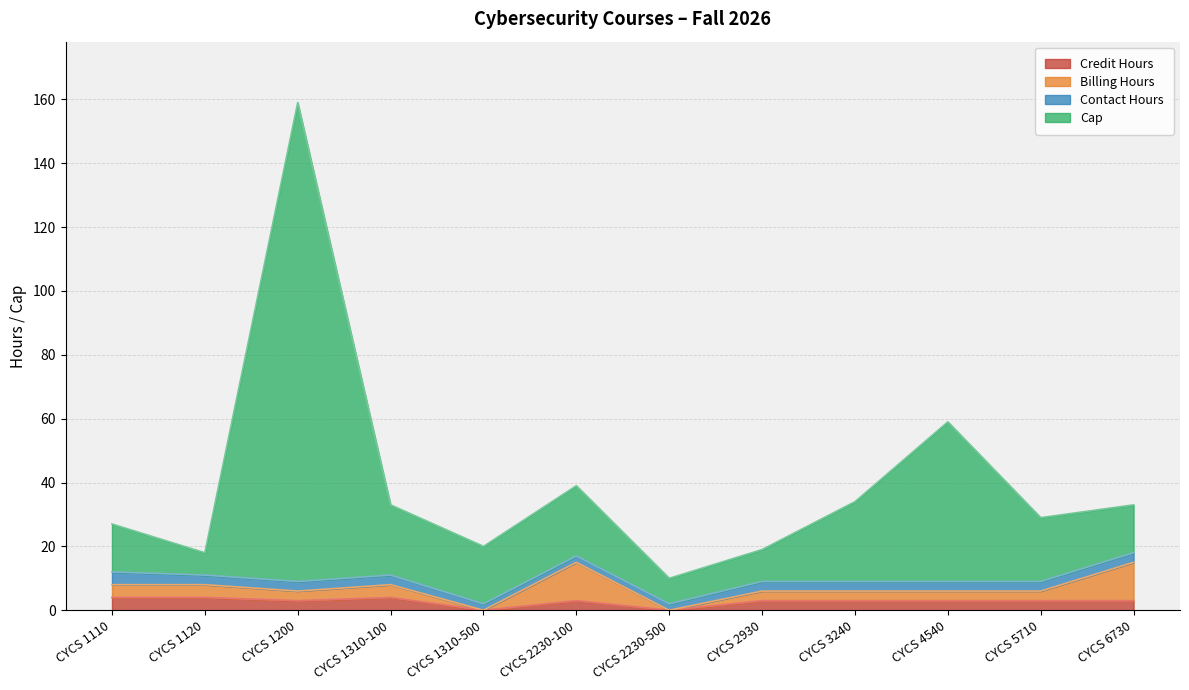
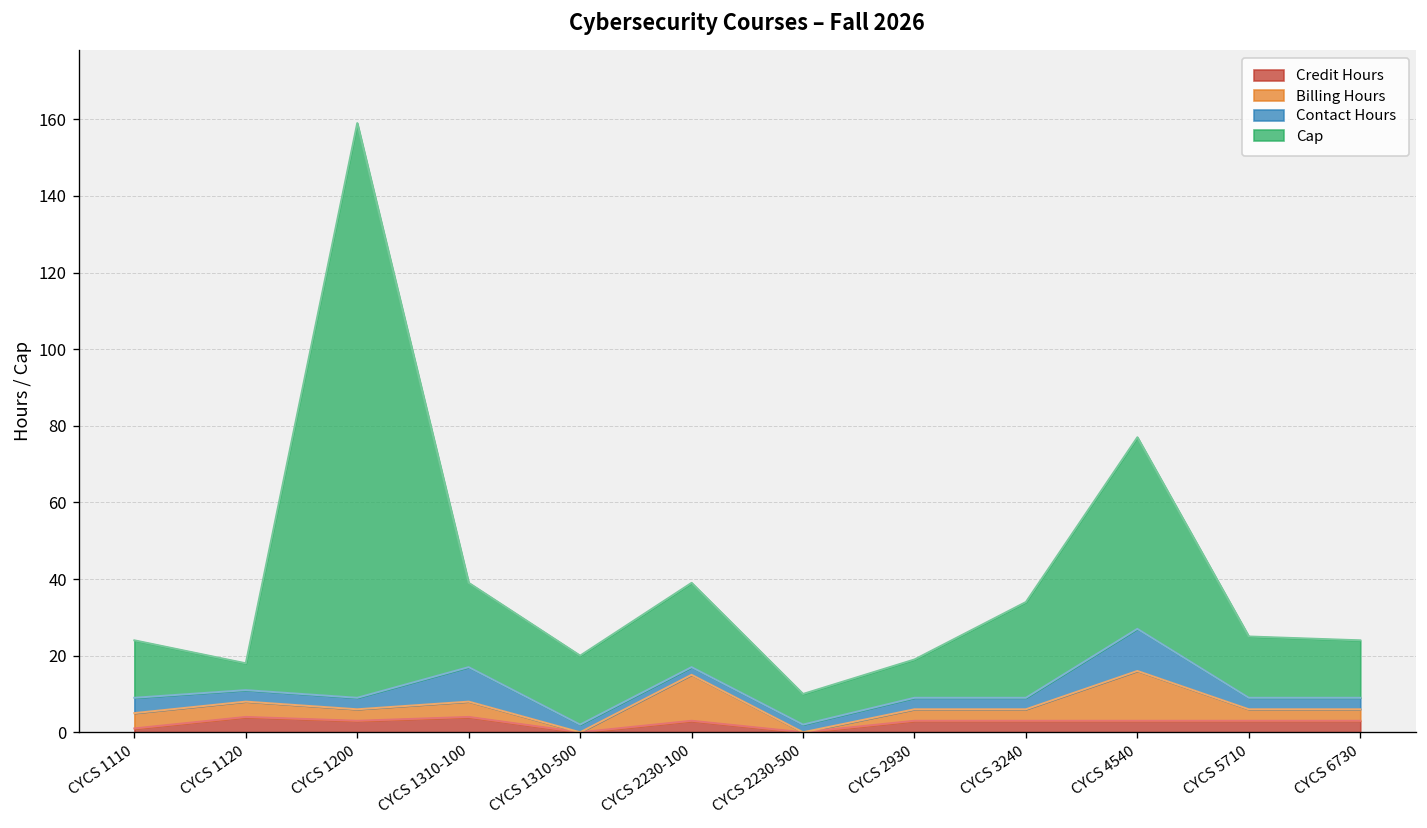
  {
    "Credit Hours": {
-     "CYCS 1110": 4,
+     "CYCS 1110": 1,
      "CYCS 1120": 4,
      "CYCS 1200": 3,
      "CYCS 1310-100": 4,
      "CYCS 2230-100": 3,
      "CYCS 2930": 3,
      "CYCS 3240": 3,
      "CYCS 4540": 3,
      "CYCS 5710": 3,
      "CYCS 6730": 3
    },
    "Billing Hours": {
      "CYCS 1110": 4,
      "CYCS 1120": 4,
      "CYCS 1200": 3,
      "CYCS 1310-100": 4,
      "CYCS 2230-100": 12,
      "CYCS 2930": 3,
      "CYCS 3240": 3,
-     "CYCS 4540": 3,
+     "CYCS 4540": 13,
      "CYCS 5710": 3,
-     "CYCS 6730": 12
+     "CYCS 6730": 3
    },
    "Contact Hours": {
      "CYCS 1110": 4,
      "CYCS 1120": 3,
      "CYCS 1200": 3,
-     "CYCS 1310-100": 3,
+     "CYCS 1310-100": 9,
      "CYCS 1310-500": 2,
      "CYCS 2230-100": 2,
      "CYCS 2230-500": 2,
      "CYCS 2930": 3,
      "CYCS 3240": 3,
-     "CYCS 4540": 3,
+     "CYCS 4540": 11,
      "CYCS 5710": 3,
      "CYCS 6730": 3
    },
    "Cap": {
      "CYCS 1110": 15,
      "CYCS 1120": 7,
      "CYCS 1200": 150,
      "CYCS 1310-100": 22,
      "CYCS 1310-500": 18,
      "CYCS 2230-100": 22,
      "CYCS 2230-500": 8,
      "CYCS 2930": 10,
      "CYCS 3240": 25,
      "CYCS 4540": 50,
-     "CYCS 5710": 20,
+     "CYCS 5710": 16,
      "CYCS 6730": 15
    }
  }
